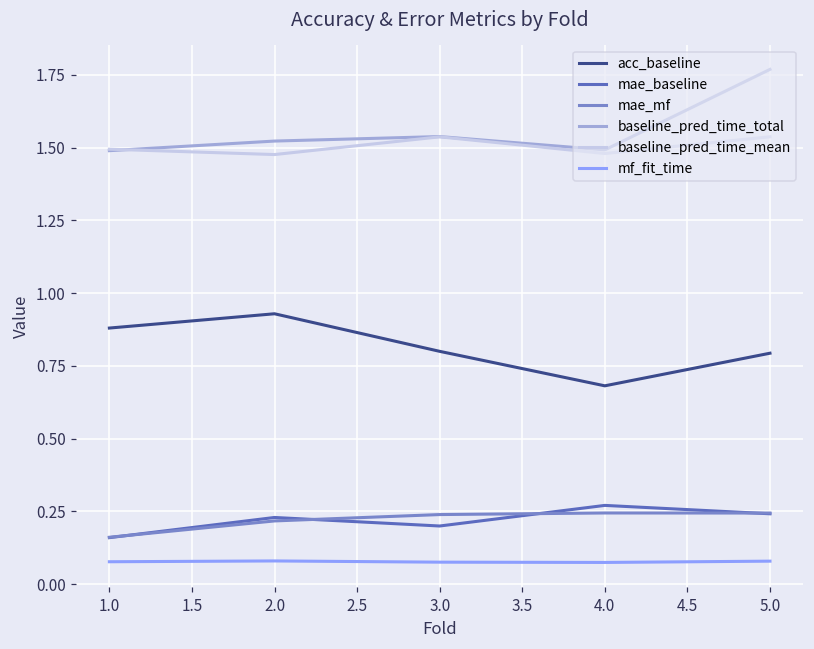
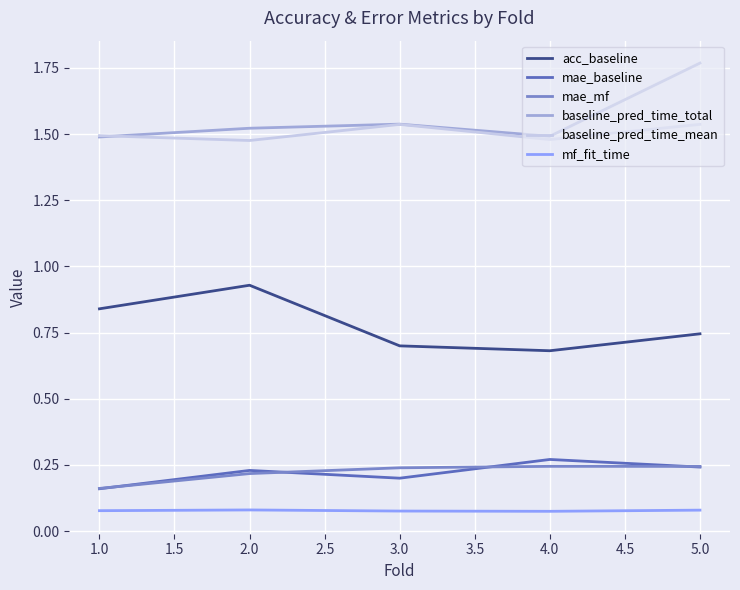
  {
    "acc_baseline": {
-     "1.0": 0.88,
+     "1.0": 0.84,
      "2.0": 0.93,
-     "3.0": 0.8,
+     "3.0": 0.7,
      "4.0": 0.68,
-     "5.0": 0.79
+     "5.0": 0.75
    }
  }
